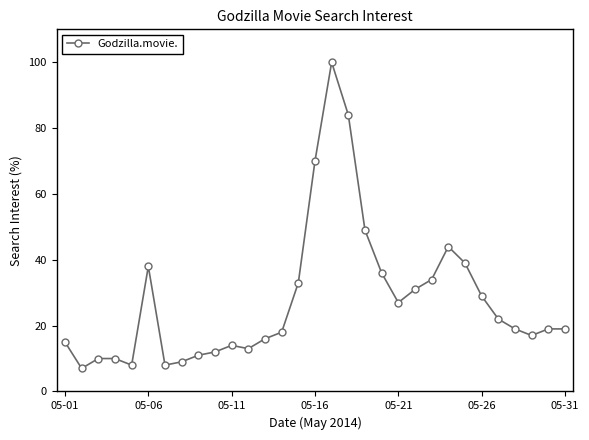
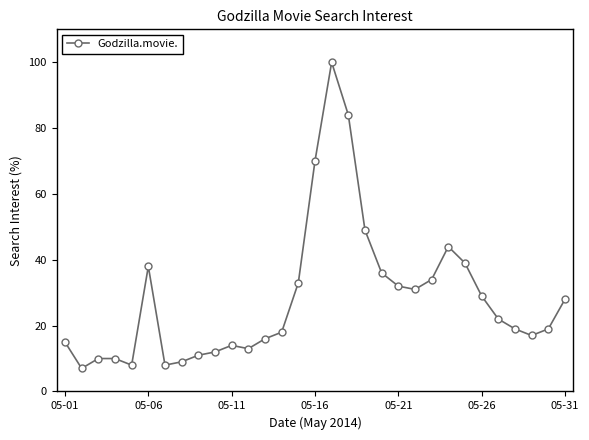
  {
    "05-01": 15,
    "05-06": 38,
    "05-11": 14,
    "05-16": 70,
-   "05-21": 27,
+   "05-21": 32,
    "05-26": 29,
-   "05-31": 19
+   "05-31": 28
  }
